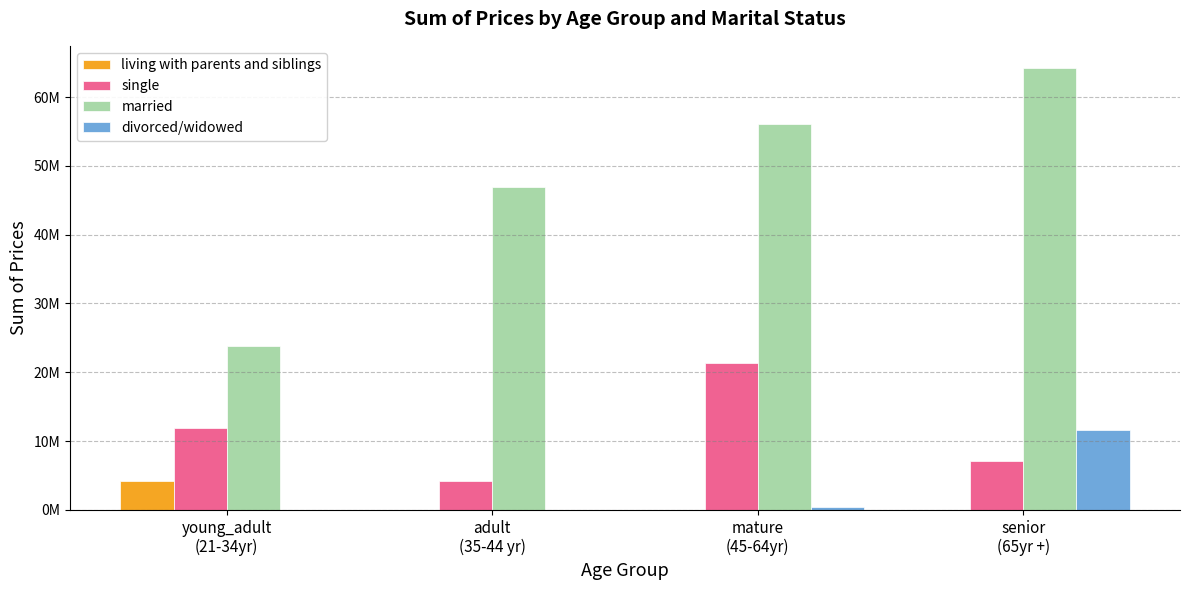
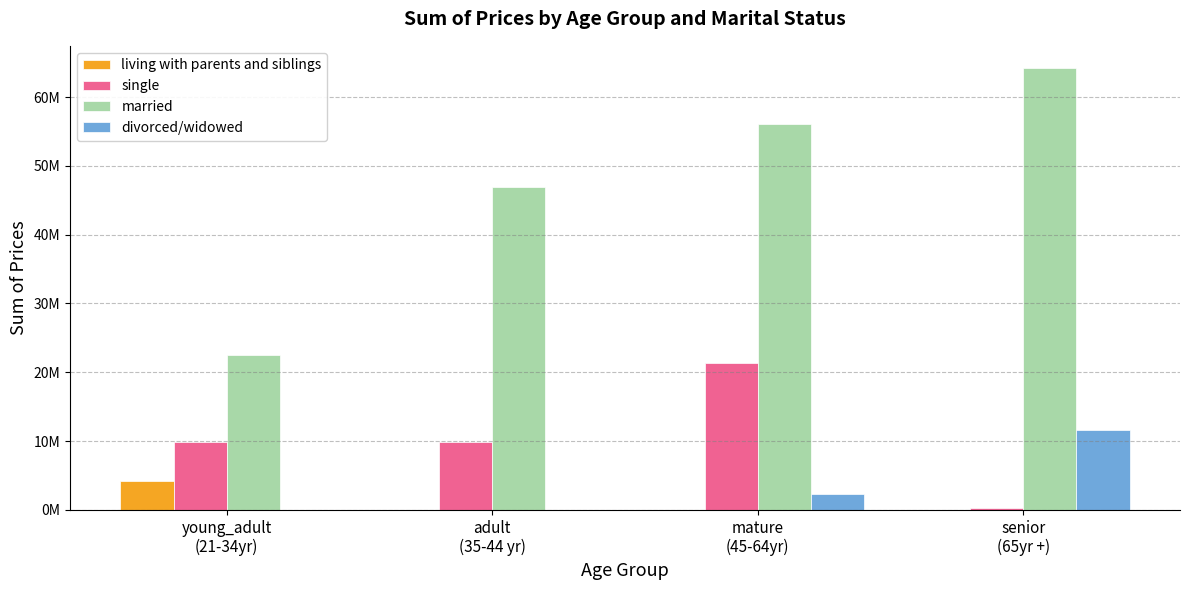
  {
    "living with parents and siblings": {
      "young_adult (21-34yr)": 4000000,
      "adult (35-44 yr)": 0,
      "mature (45-64yr)": 0,
      "senior (65yr +)": 0
    },
    "single": {
-     "young_adult (21-34yr)": 12000000,
-     "adult (35-44 yr)": 4000000,
+     "young_adult (21-34yr)": 10000000,
+     "adult (35-44 yr)": 10000000,
      "mature (45-64yr)": 21000000,
-     "senior (65yr +)": 7000000
+     "senior (65yr +)": 0
    },
    "married": {
-     "young_adult (21-34yr)": 24000000,
+     "young_adult (21-34yr)": 23000000,
      "adult (35-44 yr)": 47000000,
      "mature (45-64yr)": 56000000,
      "senior (65yr +)": 64000000
    },
    "divorced/widowed": {
      "young_adult (21-34yr)": 0,
      "adult (35-44 yr)": 0,
-     "mature (45-64yr)": 0,
+     "mature (45-64yr)": 2000000,
      "senior (65yr +)": 12000000
    }
  }
